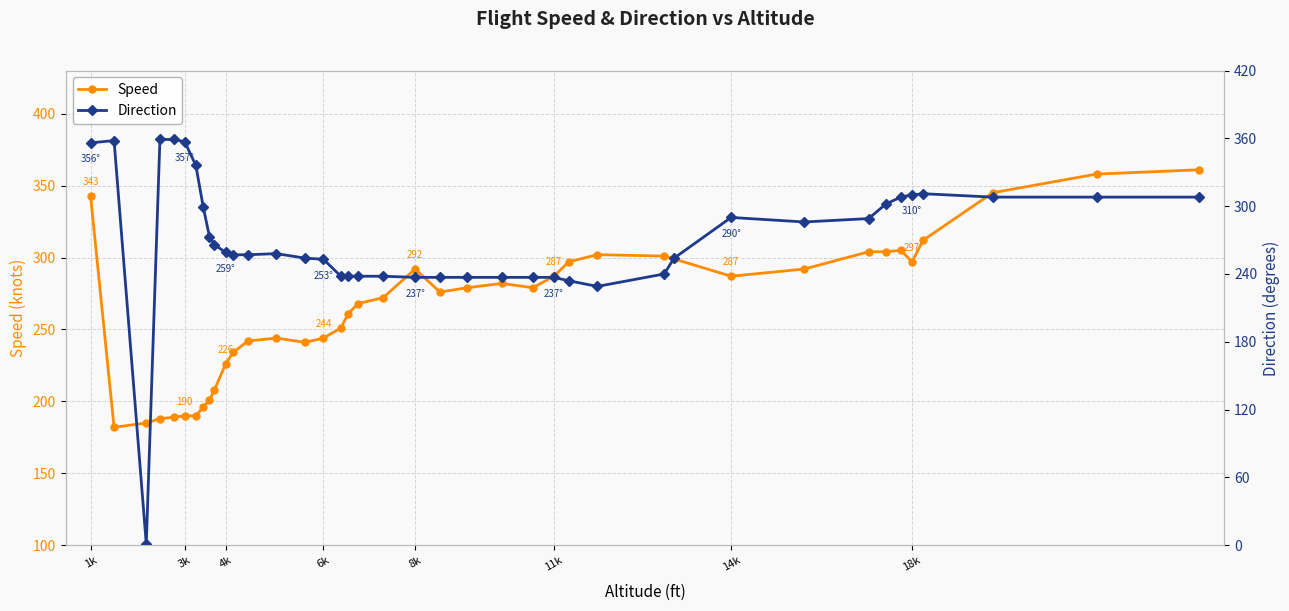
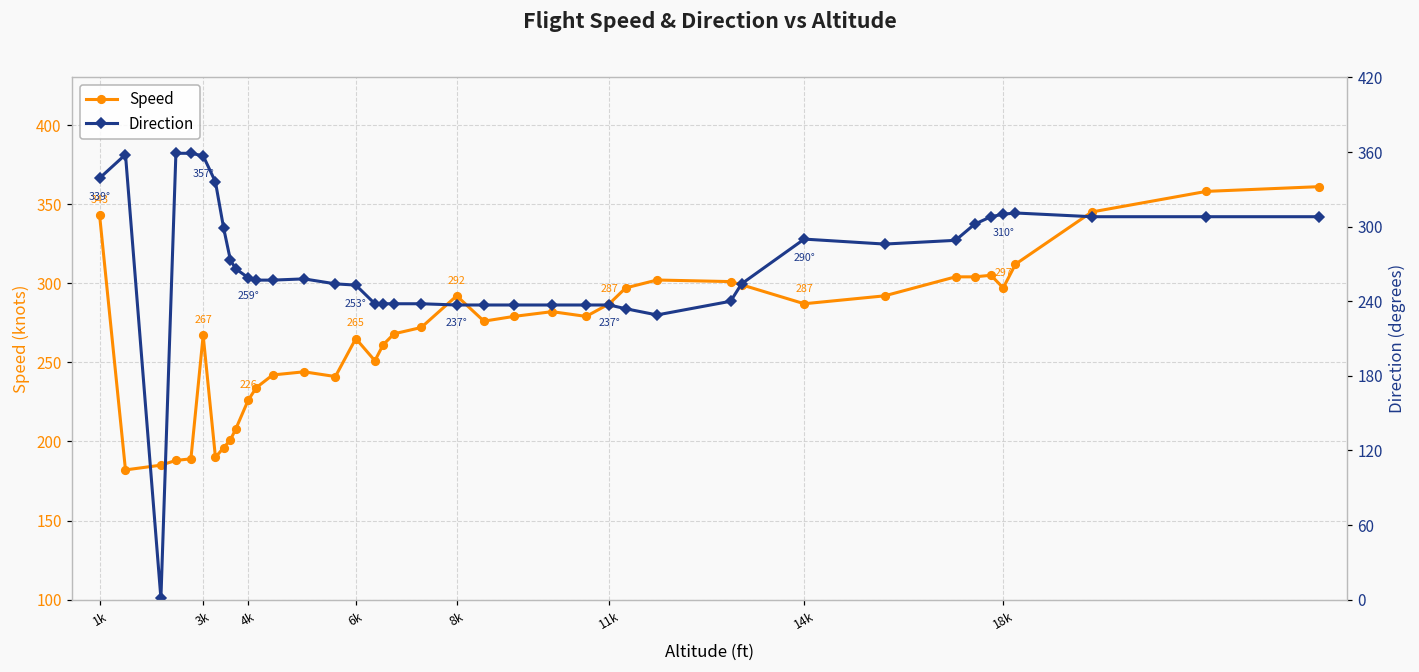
  {
    "Speed": {
-     "3k": "190",
-     "6k": "244",
+     "3k": "267",
+     "6k": "265",
      "8k": "292",
      "11k": "287",
      "14k": "287",
      "18k": "297"
    },
    "Direction": {
-     "1k": "356°",
+     "1k": "339°",
      "3k": "357°",
      "4k": "259°",
      "6k": "253°",
      "8k": "237°",
      "11k": "237°",
      "14k": "290°",
      "18k": "310°"
    }
  }
